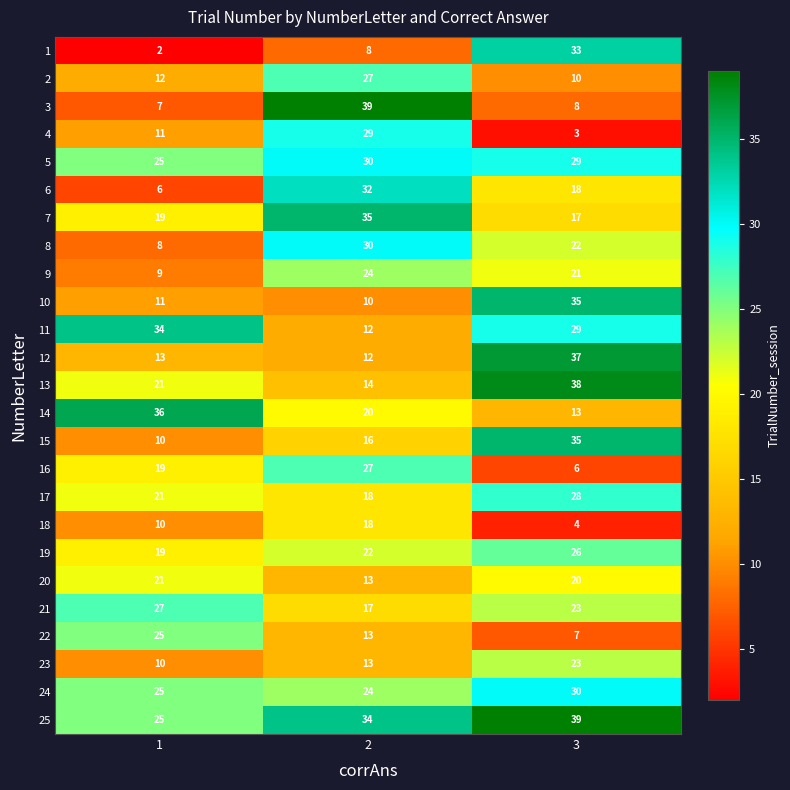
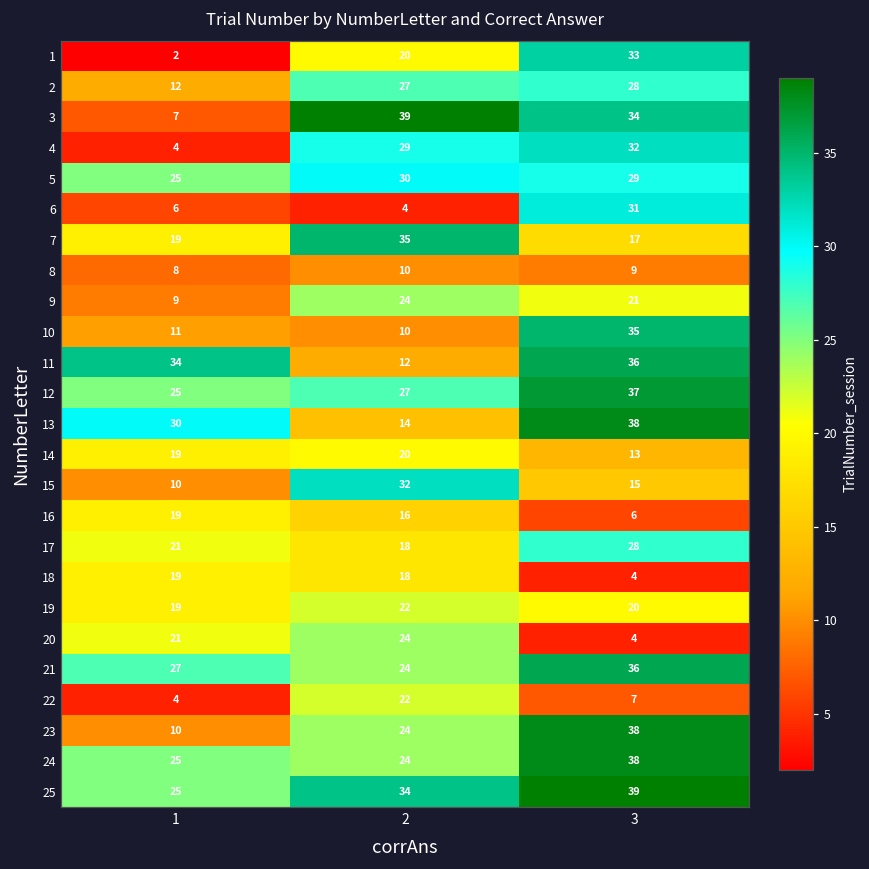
  {
    "1": {
      "1": 2,
-     "2": 8,
+     "2": 20,
      "3": 33
    },
    "2": {
      "1": 12,
      "2": 27,
-     "3": 10
+     "3": 28
    },
    "3": {
      "1": 7,
      "2": 39,
-     "3": 8
+     "3": 34
    },
    "4": {
-     "1": 11,
+     "1": 4,
      "2": 29,
-     "3": 3
+     "3": 32
    },
    "5": {
      "1": 25,
      "2": 30,
      "3": 29
    },
    "6": {
      "1": 6,
-     "2": 32,
-     "3": 18
+     "2": 4,
+     "3": 31
    },
    "7": {
      "1": 19,
      "2": 35,
      "3": 17
    },
    "8": {
      "1": 8,
-     "2": 30,
-     "3": 22
+     "2": 10,
+     "3": 9
    },
    "9": {
      "1": 9,
      "2": 24,
      "3": 21
    },
    "10": {
      "1": 11,
      "2": 10,
      "3": 35
    },
    "11": {
      "1": 34,
      "2": 12,
-     "3": 29
+     "3": 36
    },
    "12": {
-     "1": 13,
-     "2": 12,
+     "1": 25,
+     "2": 27,
      "3": 37
    },
    "13": {
-     "1": 21,
+     "1": 30,
      "2": 14,
      "3": 38
    },
    "14": {
-     "1": 36,
+     "1": 19,
      "2": 20,
      "3": 13
    },
    "15": {
      "1": 10,
-     "2": 16,
-     "3": 35
+     "2": 32,
+     "3": 15
    },
    "16": {
      "1": 19,
-     "2": 27,
+     "2": 16,
      "3": 6
    },
    "17": {
      "1": 21,
      "2": 18,
      "3": 28
    },
    "18": {
-     "1": 10,
+     "1": 19,
      "2": 18,
      "3": 4
    },
    "19": {
      "1": 19,
      "2": 22,
-     "3": 26
+     "3": 20
    },
    "20": {
      "1": 21,
-     "2": 13,
-     "3": 20
+     "2": 24,
+     "3": 4
    },
    "21": {
      "1": 27,
-     "2": 17,
-     "3": 23
+     "2": 24,
+     "3": 36
    },
    "22": {
-     "1": 25,
-     "2": 13,
+     "1": 4,
+     "2": 22,
      "3": 7
    },
    "23": {
      "1": 10,
-     "2": 13,
-     "3": 23
+     "2": 24,
+     "3": 38
    },
    "24": {
      "1": 25,
      "2": 24,
-     "3": 30
+     "3": 38
    },
    "25": {
      "1": 25,
      "2": 34,
      "3": 39
    }
  }
